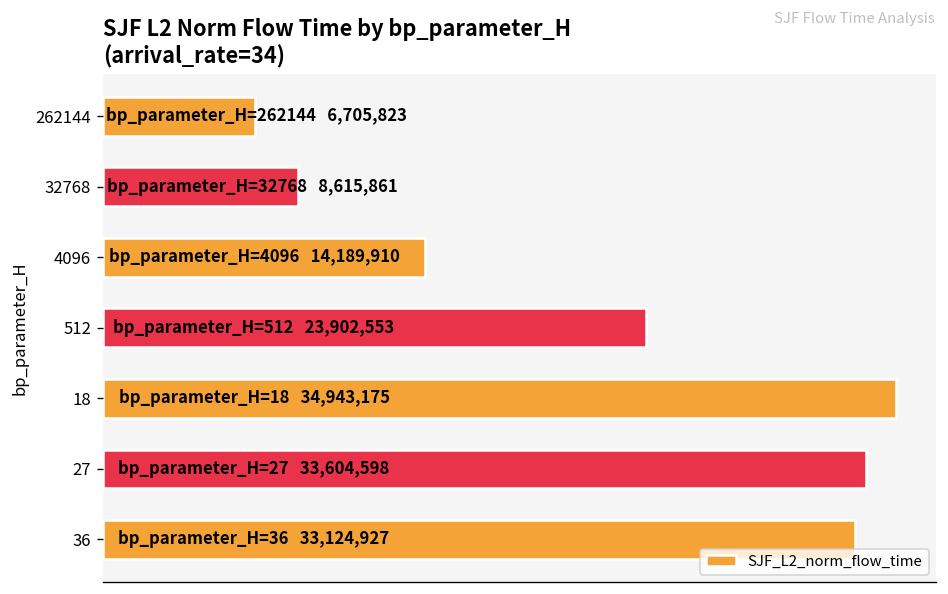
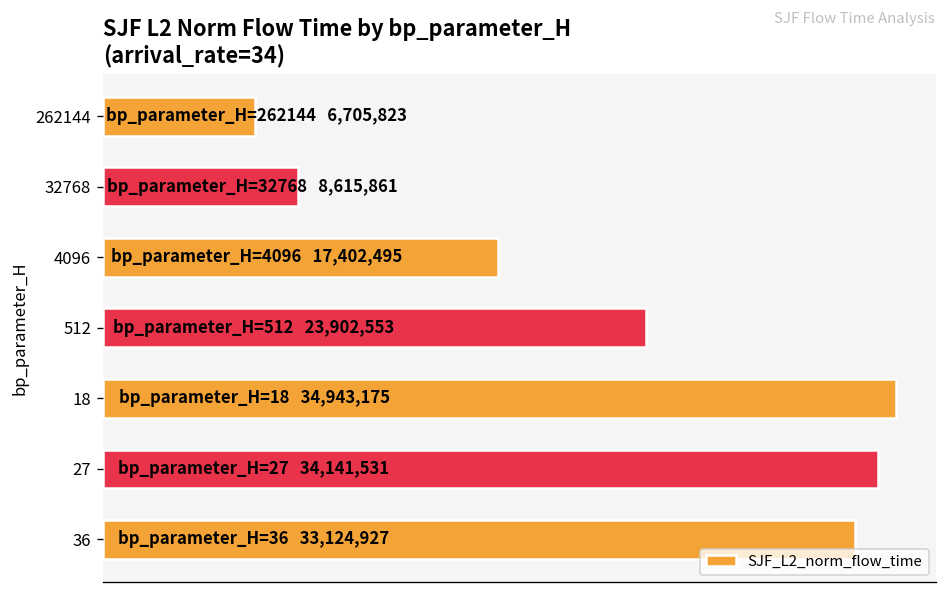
  {
-   "4096": "14,189,910",
-   "27": "33,604,598"
+   "4096": "17,402,495",
+   "27": "34,141,531"
  }
